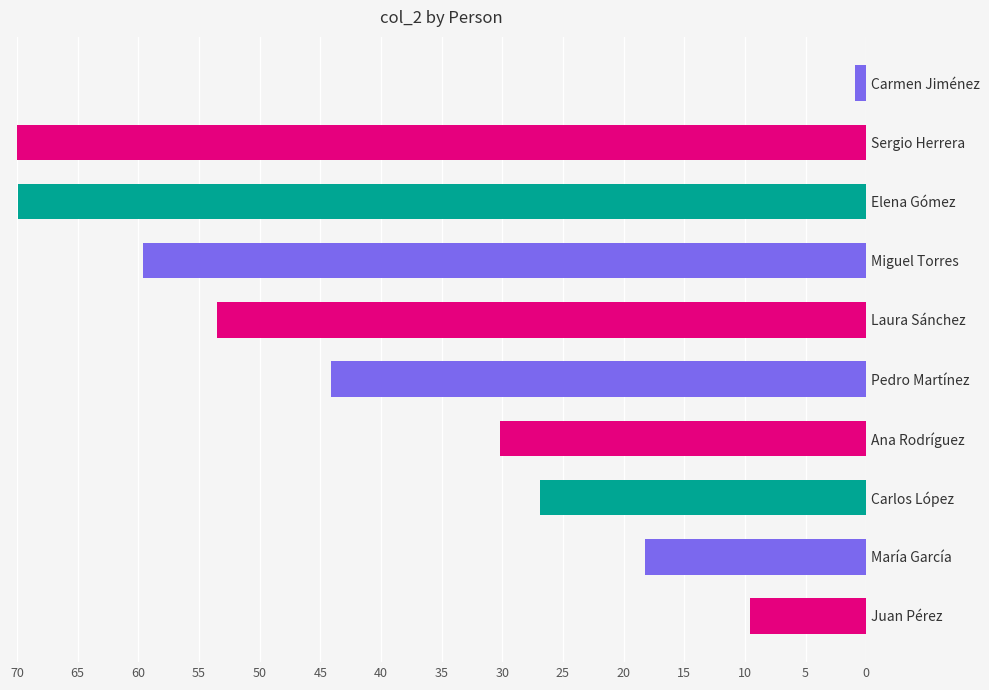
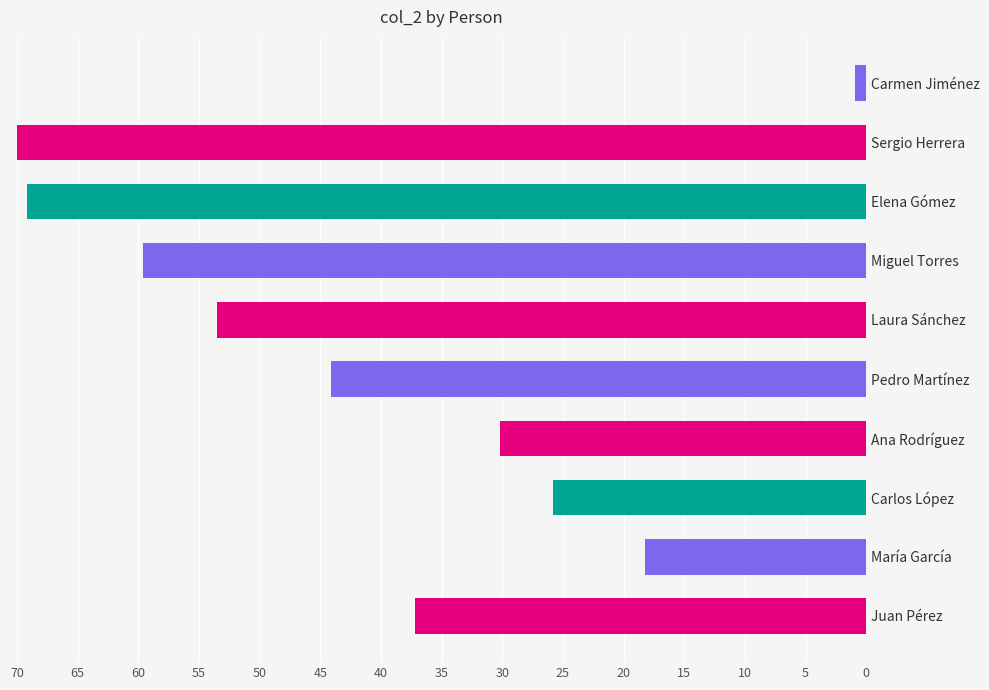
  {
    "Carmen Jiménez": 1.0,
    "Sergio Herrera": 70.0,
-   "Elena Gómez": 69.9,
+   "Elena Gómez": 69.1,
    "Miguel Torres": 59.6,
    "Laura Sánchez": 53.5,
    "Pedro Martínez": 44.1,
    "Ana Rodríguez": 30.2,
-   "Carlos López": 26.8,
+   "Carlos López": 25.8,
    "María García": 18.2,
-   "Juan Pérez": 9.6
+   "Juan Pérez": 37.2
  }
